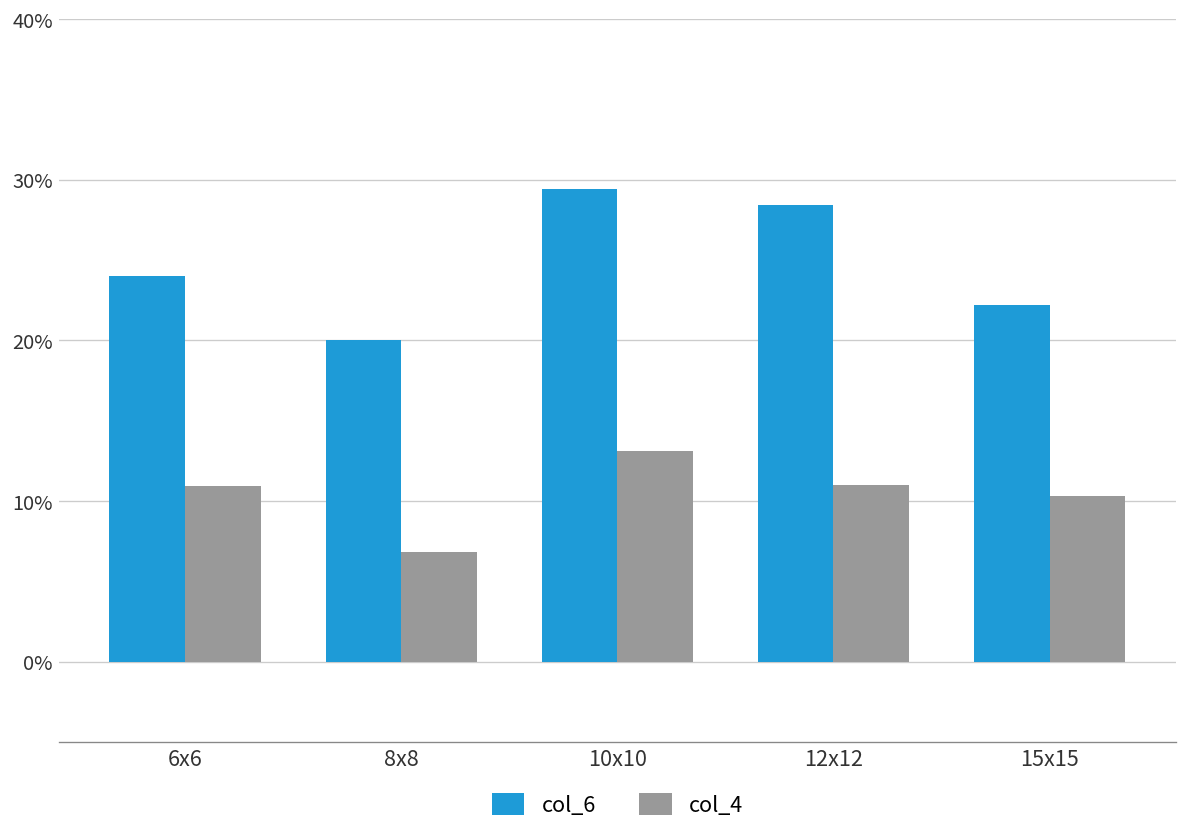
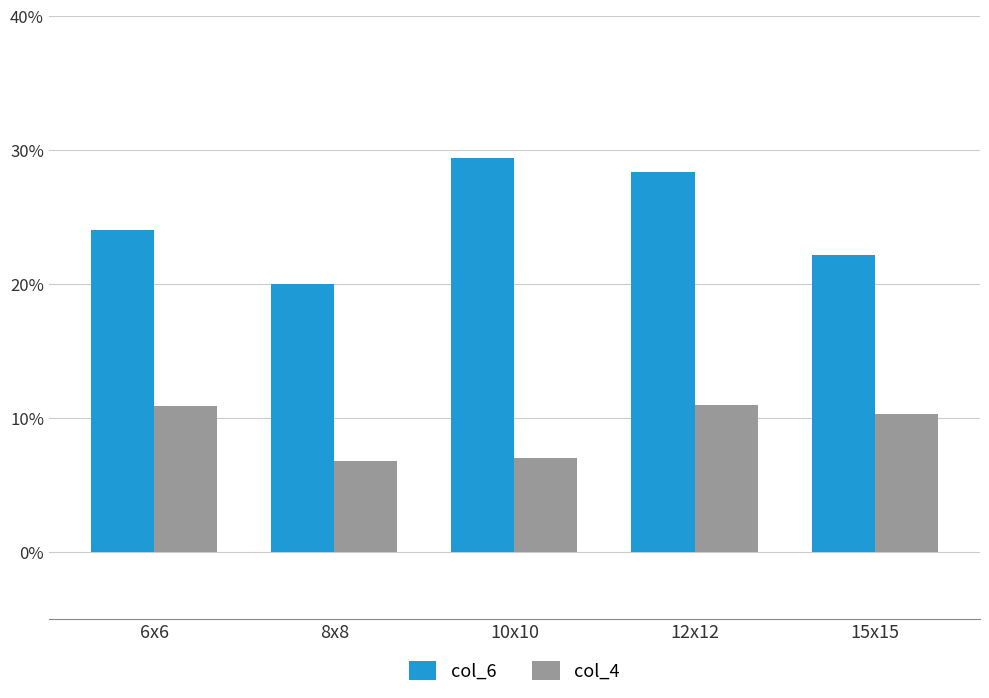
  {
    "col_6": {
      "6x6": "24.0%",
      "8x8": "20.0%",
      "10x10": "29.4%",
      "12x12": "28.4%",
      "15x15": "22.2%"
    },
    "col_4": {
      "6x6": "10.9%",
      "8x8": "6.8%",
-     "10x10": "13.1%",
+     "10x10": "7.0%",
      "12x12": "11.0%",
      "15x15": "10.3%"
    }
  }
